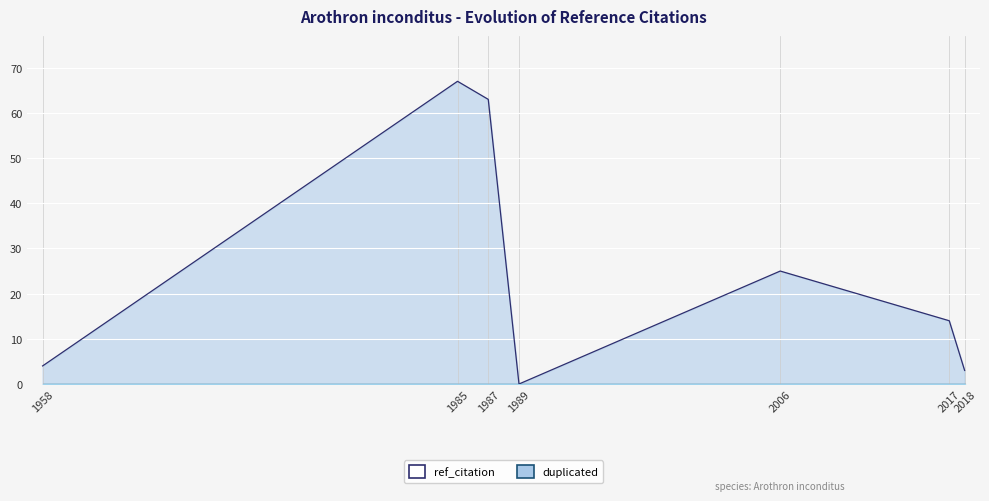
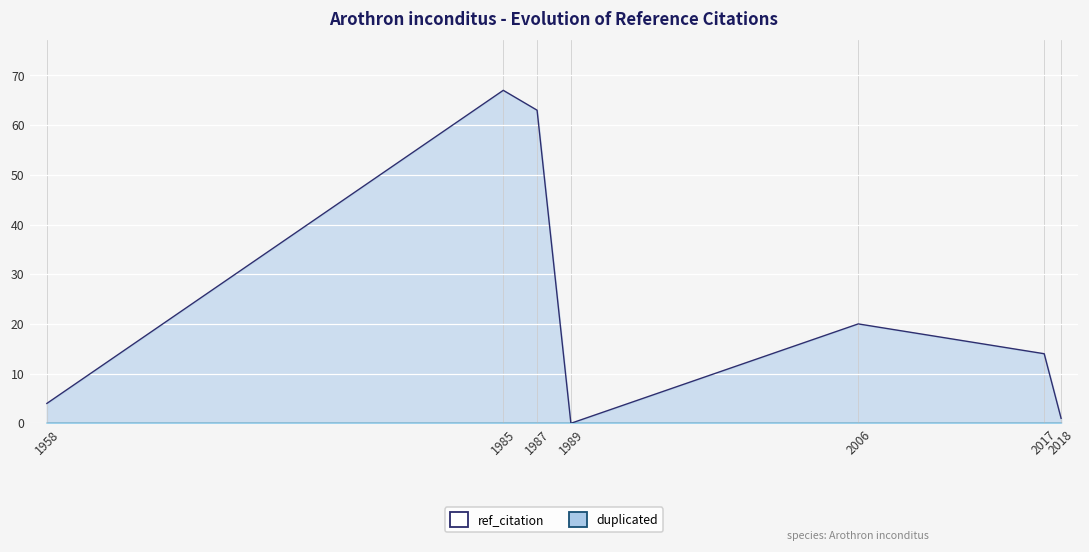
  {
    "ref_citation": {
      "1958": 4,
      "1985": 67,
      "1987": 63,
-     "2006": 25,
+     "2006": 20,
      "2017": 14,
-     "2018": 3
+     "2018": 1
    },
    "duplicated": {
      "1958": 0,
      "1985": 0,
      "1987": 0,
      "2006": 0,
      "2017": 0,
      "2018": 0
    }
  }
